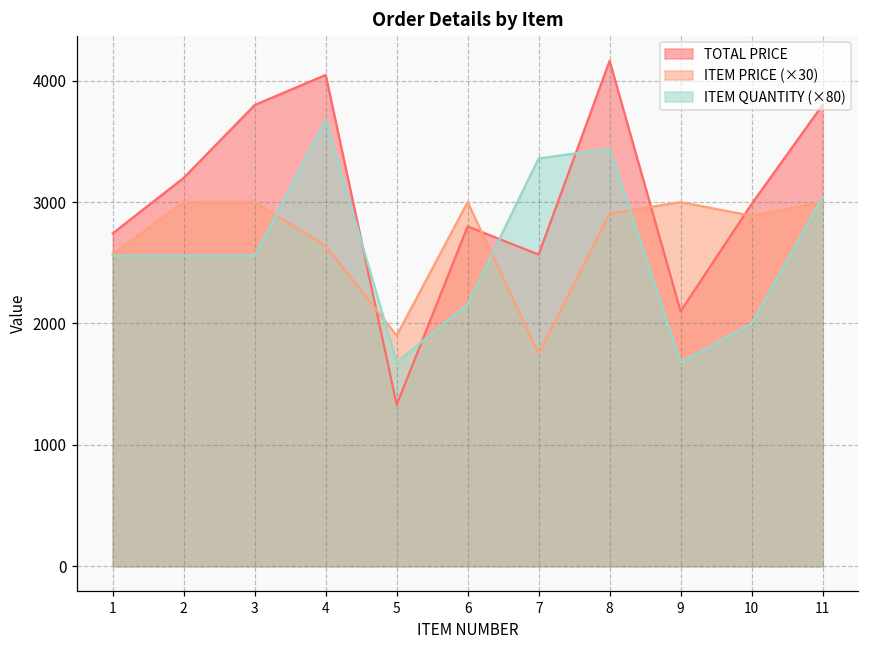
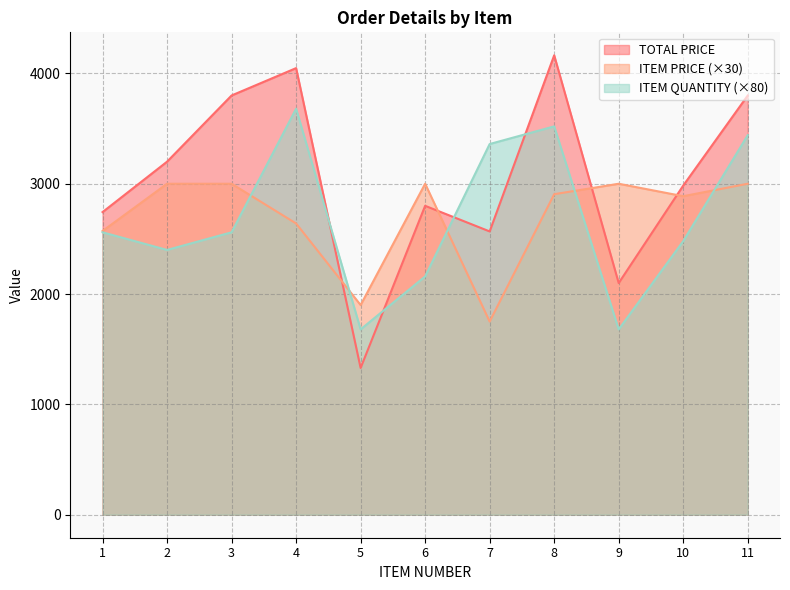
  {
    "ITEM QUANTITY (×80)": {
-     "2": 2560,
+     "2": 2400,
      "3": 2560,
      "4": 3680,
      "5": 1680,
      "6": 2160,
      "7": 3360,
-     "8": 3440,
+     "8": 3520,
      "9": 1680,
-     "10": 2000,
-     "11": 3040
+     "10": 2480,
+     "11": 3440
    }
  }
